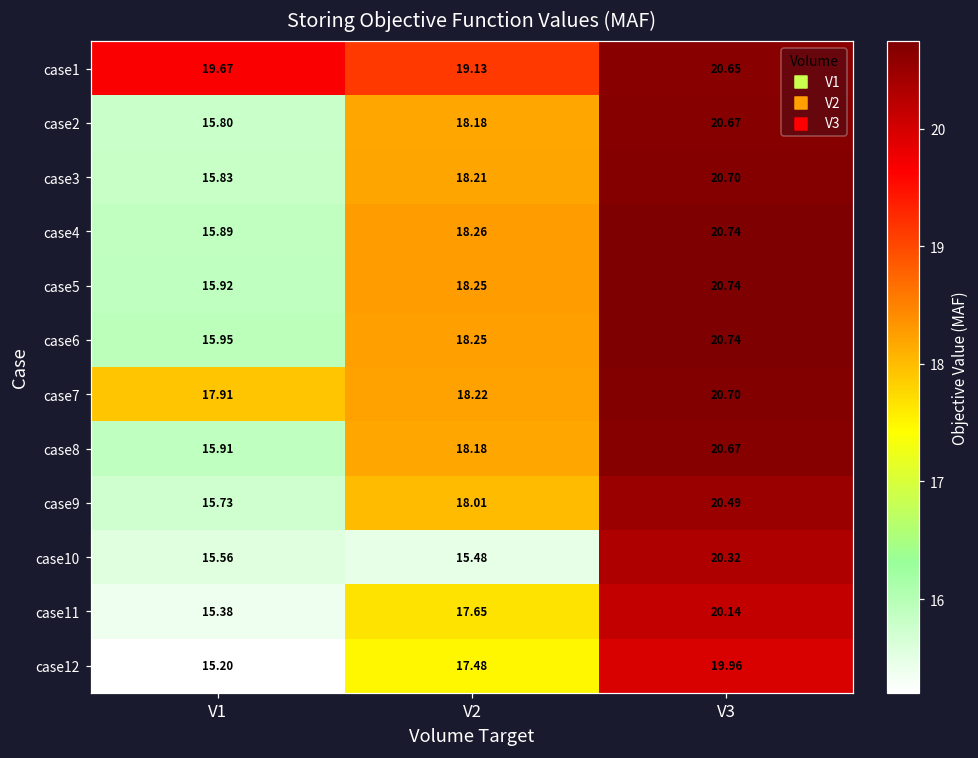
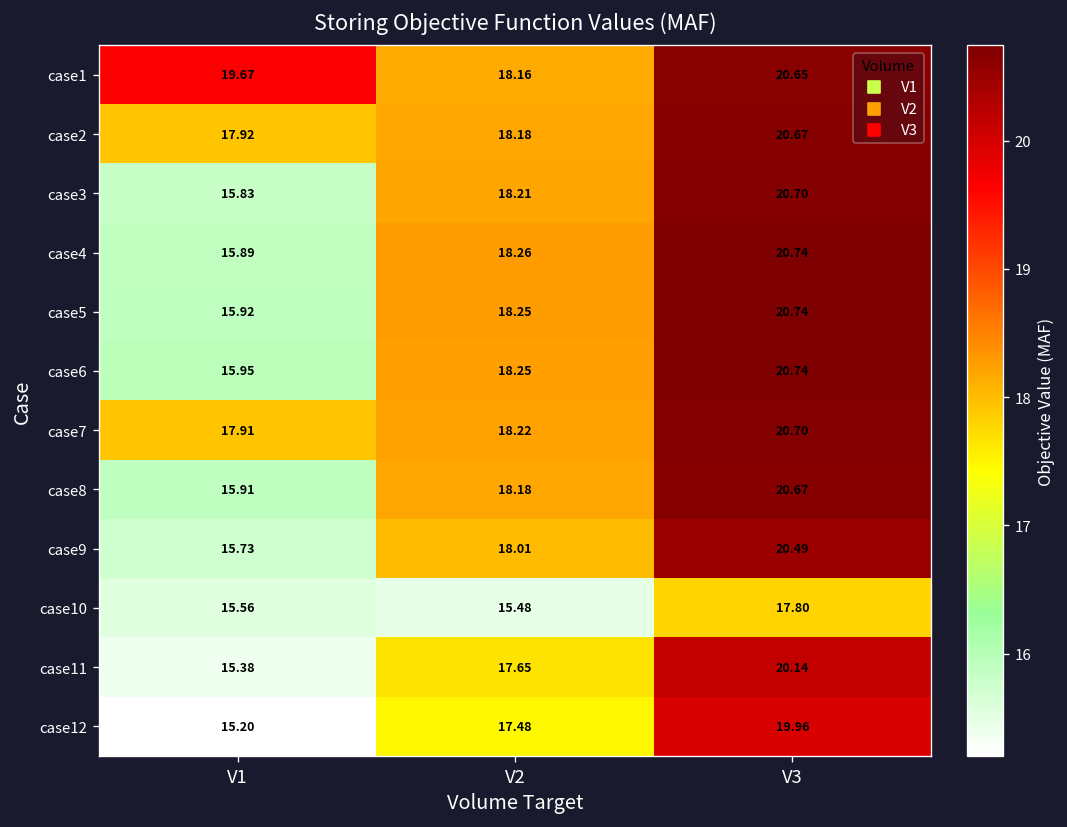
  {
    "case1": {
      "V1": 19.67,
-     "V2": 19.13,
+     "V2": 18.16,
      "V3": 20.65
    },
    "case2": {
-     "V1": 15.80,
+     "V1": 17.92,
      "V2": 18.18,
      "V3": 20.67
    },
    "case3": {
      "V1": 15.83,
      "V2": 18.21,
      "V3": 20.70
    },
    "case4": {
      "V1": 15.89,
      "V2": 18.26,
      "V3": 20.74
    },
    "case5": {
      "V1": 15.92,
      "V2": 18.25,
      "V3": 20.74
    },
    "case6": {
      "V1": 15.95,
      "V2": 18.25,
      "V3": 20.74
    },
    "case7": {
      "V1": 17.91,
      "V2": 18.22,
      "V3": 20.70
    },
    "case8": {
      "V1": 15.91,
      "V2": 18.18,
      "V3": 20.67
    },
    "case9": {
      "V1": 15.73,
      "V2": 18.01,
      "V3": 20.49
    },
    "case10": {
      "V1": 15.56,
      "V2": 15.48,
-     "V3": 20.32
+     "V3": 17.80
    },
    "case11": {
      "V1": 15.38,
      "V2": 17.65,
      "V3": 20.14
    },
    "case12": {
      "V1": 15.20,
      "V2": 17.48,
      "V3": 19.96
    }
  }
